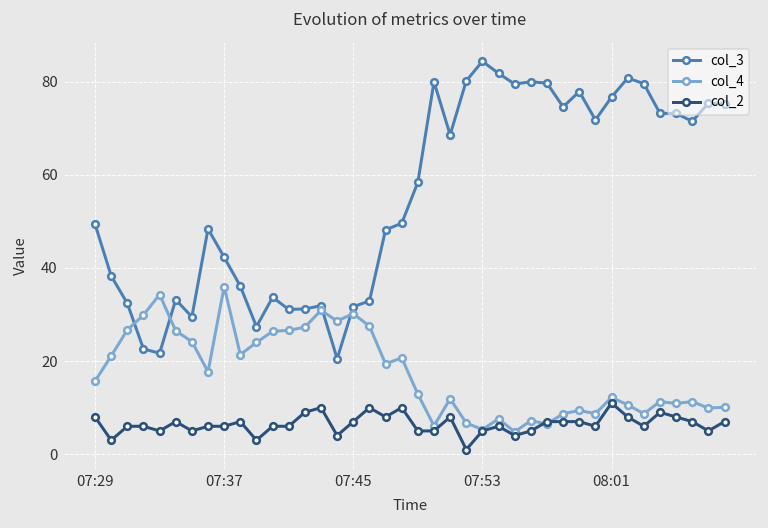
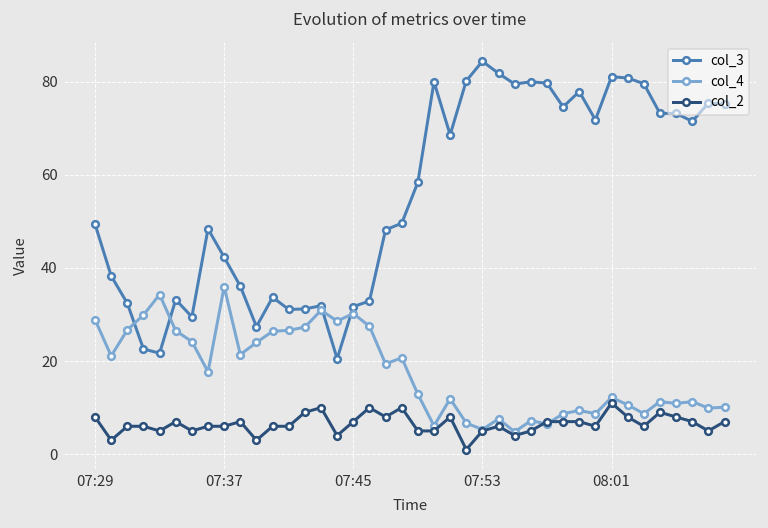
  {
    "col_3": {
      "07:29": 49,
      "07:37": 42,
      "07:45": 32,
      "07:53": 84,
-     "08:01": 77
+     "08:01": 81
    },
    "col_4": {
-     "07:29": 16,
+     "07:29": 29,
      "07:37": 36,
      "07:45": 30,
      "08:01": 12
    },
    "col_2": {
      "07:29": 8,
      "07:37": 6,
      "07:45": 7,
      "08:01": 11
    }
  }
